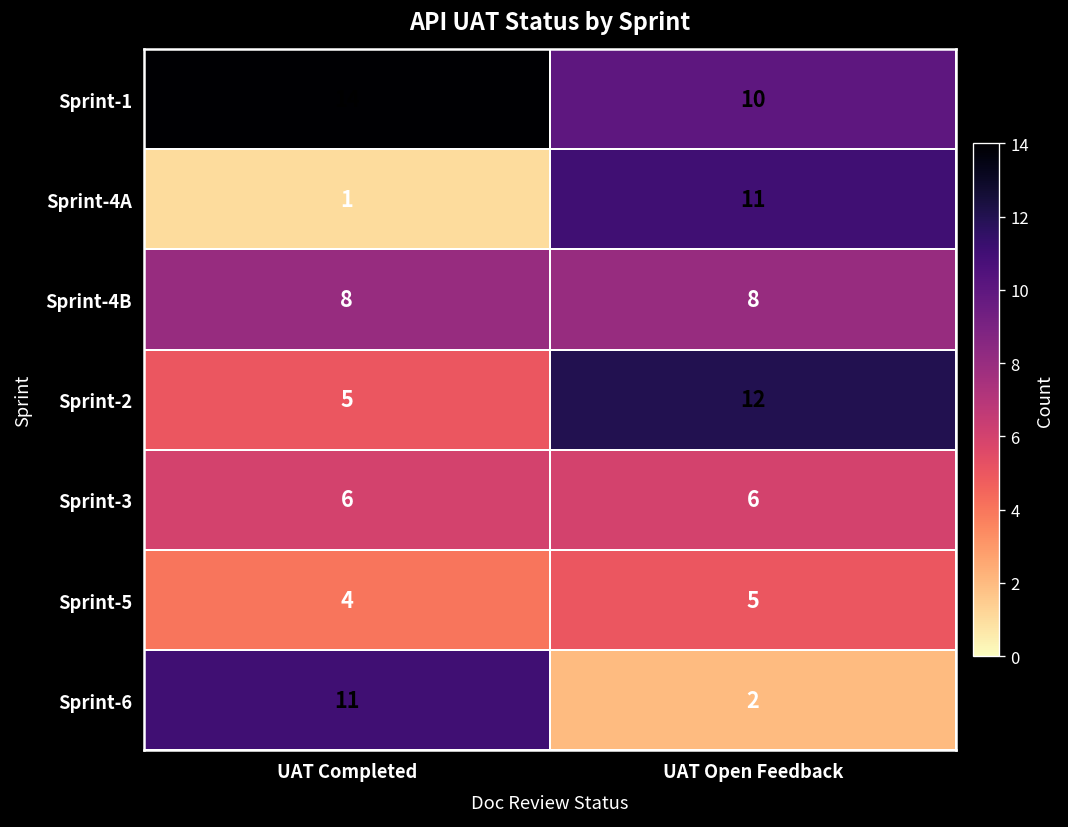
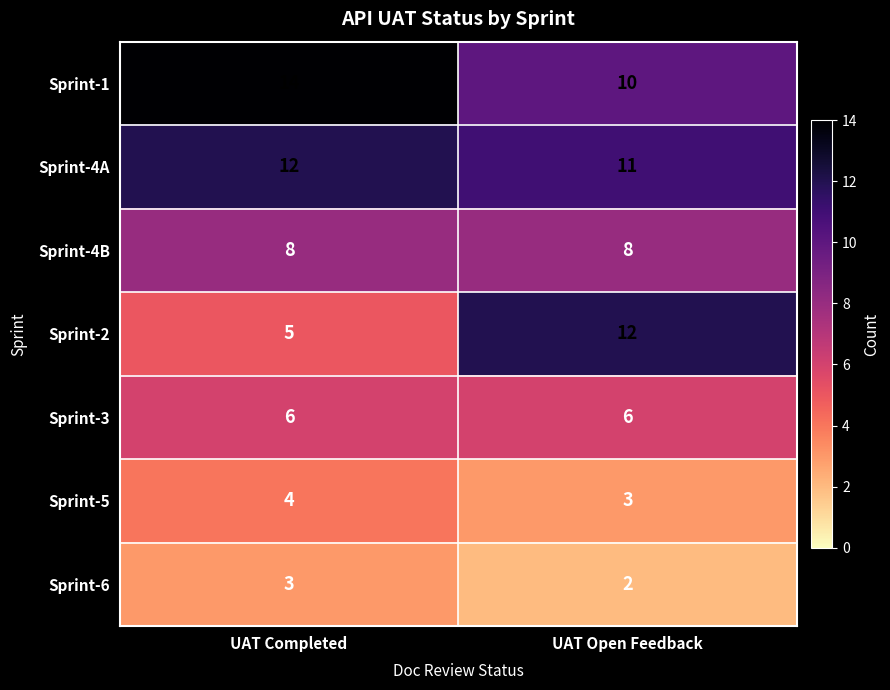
  {
    "Sprint-1": {
      "UAT Open Feedback": 10
    },
    "Sprint-4A": {
-     "UAT Completed": 1,
+     "UAT Completed": 12,
      "UAT Open Feedback": 11
    },
    "Sprint-4B": {
      "UAT Completed": 8,
      "UAT Open Feedback": 8
    },
    "Sprint-2": {
      "UAT Completed": 5,
      "UAT Open Feedback": 12
    },
    "Sprint-3": {
      "UAT Completed": 6,
      "UAT Open Feedback": 6
    },
    "Sprint-5": {
      "UAT Completed": 4,
-     "UAT Open Feedback": 5
+     "UAT Open Feedback": 3
    },
    "Sprint-6": {
-     "UAT Completed": 11,
+     "UAT Completed": 3,
      "UAT Open Feedback": 2
    }
  }
